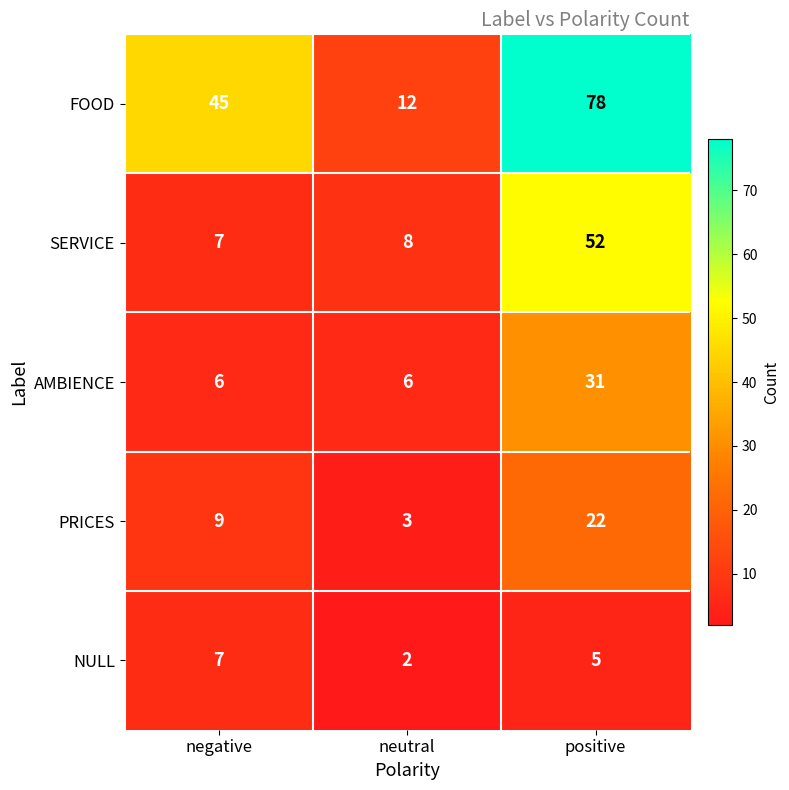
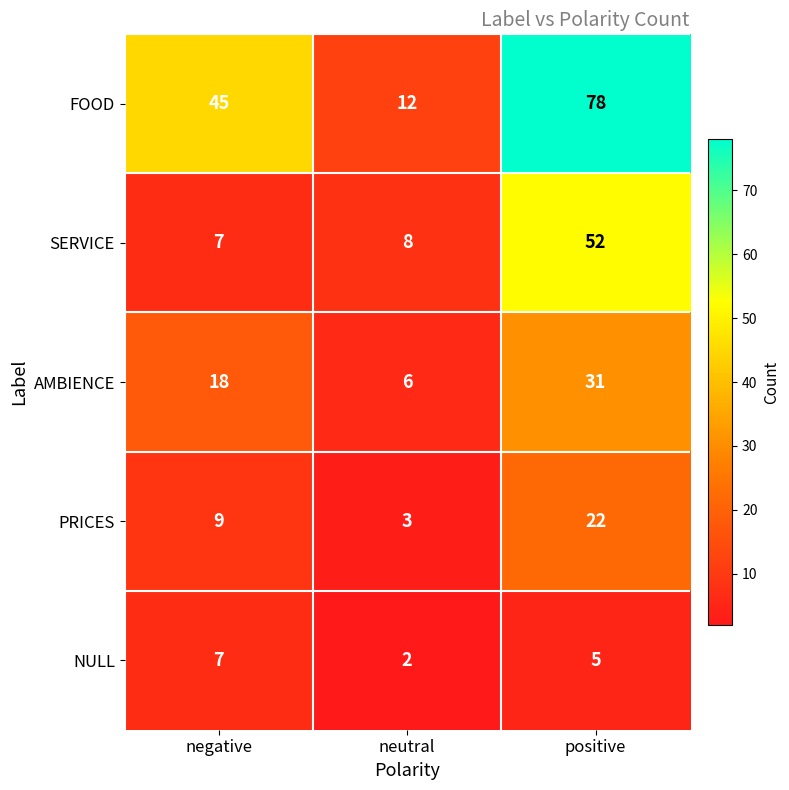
  {
    "FOOD": {
      "negative": 45,
      "neutral": 12,
      "positive": 78
    },
    "SERVICE": {
      "negative": 7,
      "neutral": 8,
      "positive": 52
    },
    "AMBIENCE": {
-     "negative": 6,
+     "negative": 18,
      "neutral": 6,
      "positive": 31
    },
    "PRICES": {
      "negative": 9,
      "neutral": 3,
      "positive": 22
    },
    "NULL": {
      "negative": 7,
      "neutral": 2,
      "positive": 5
    }
  }
